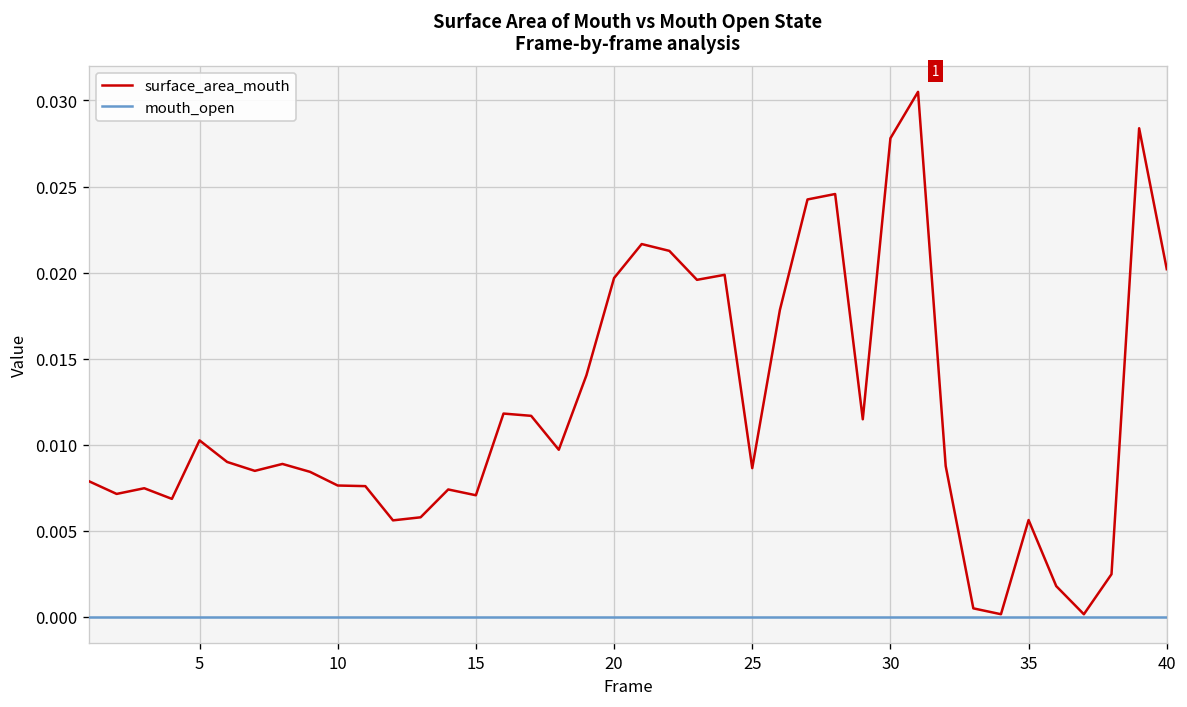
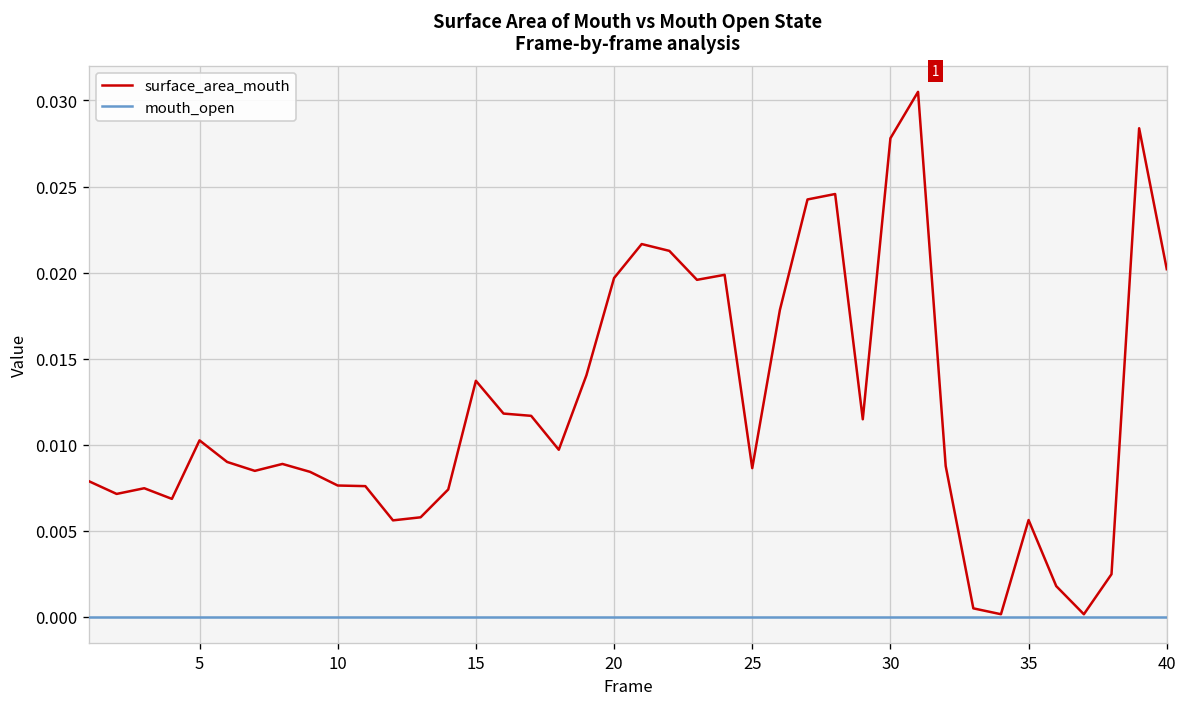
  {
    "surface_area_mouth": {
      "5": 0.0103,
      "10": 0.0076,
-     "15": 0.0071,
+     "15": 0.0137,
      "20": 0.0197,
      "25": 0.0086,
      "30": 0.0278,
      "35": 0.0056,
      "40": 0.0202
    },
    "mouth_open": {
      "5": 0.0000,
      "10": 0.0000,
      "15": 0.0000,
      "20": 0.0000,
      "25": 0.0000,
      "30": 0.0000,
      "35": 0.0000,
      "40": 0.0000
    }
  }
